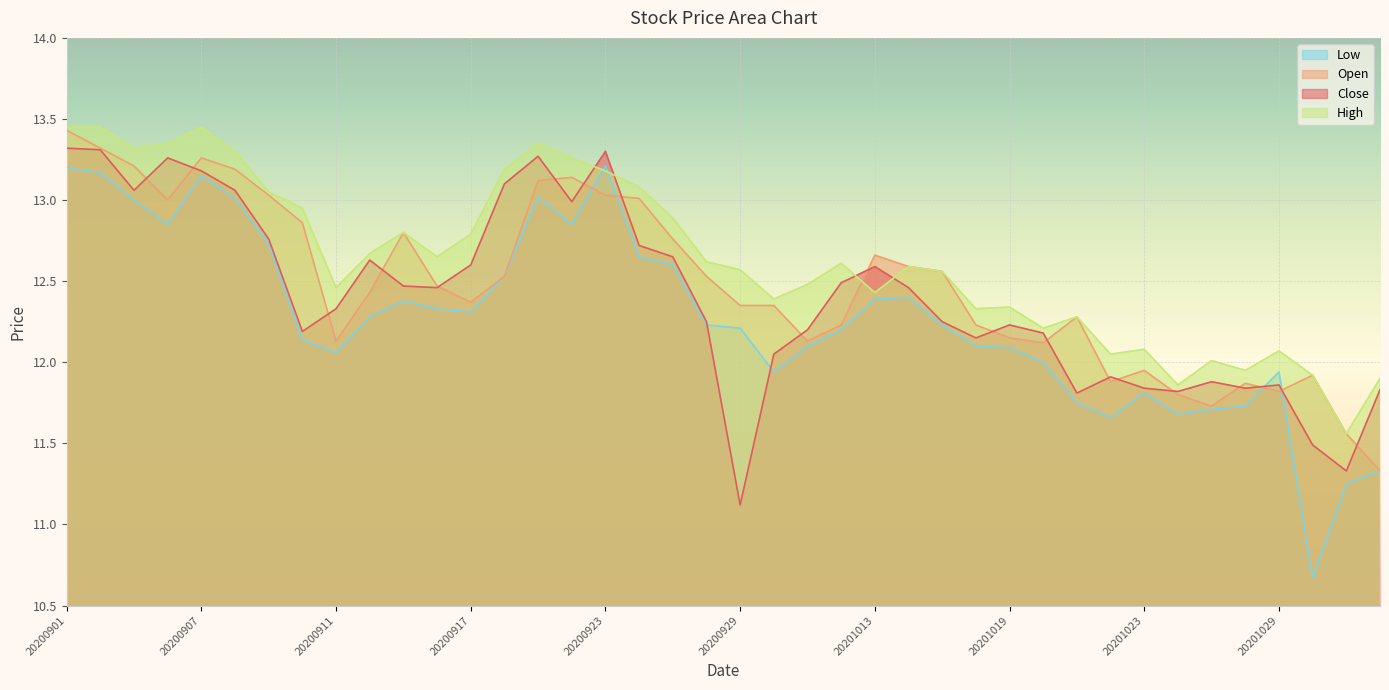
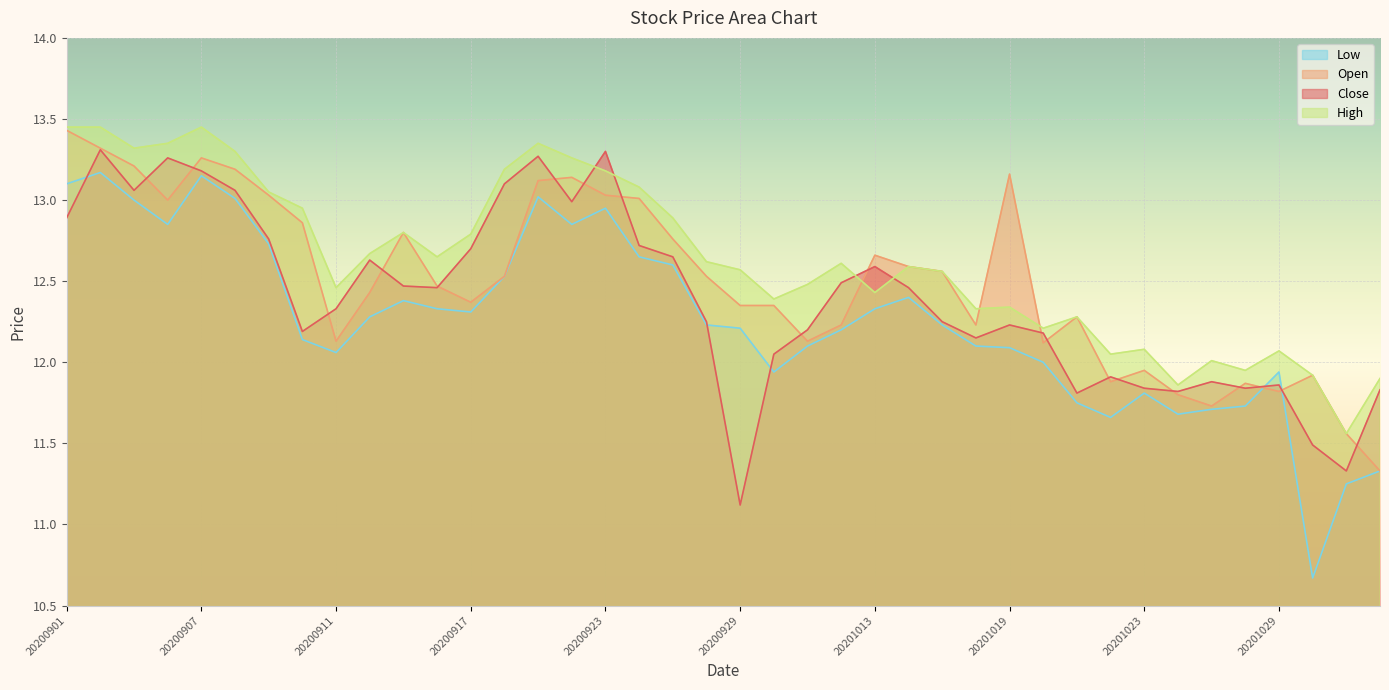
  {
    "Low": {
-     "20200901": 13.2,
+     "20200901": 13.1,
      "20200907": 13.15,
      "20200911": 12.06,
      "20200917": 12.31,
-     "20200923": 13.21,
+     "20200923": 12.95,
      "20200929": 12.21,
-     "20201013": 12.39,
+     "20201013": 12.33,
      "20201019": 12.09,
      "20201023": 11.81,
      "20201029": 11.94
    },
    "Open": {
      "20200901": 13.43,
      "20200907": 13.26,
      "20200911": 12.13,
      "20200917": 12.37,
      "20200923": 13.03,
      "20200929": 12.35,
      "20201013": 12.66,
-     "20201019": 12.15,
+     "20201019": 13.16,
      "20201023": 11.95,
      "20201029": 11.82
    },
    "Close": {
-     "20200901": 13.32,
+     "20200901": 12.89,
      "20200907": 13.18,
      "20200911": 12.33,
-     "20200917": 12.6,
+     "20200917": 12.7,
      "20200923": 13.30,
      "20200929": 11.12,
      "20201013": 12.59,
      "20201019": 12.23,
      "20201023": 11.84,
      "20201029": 11.86
    },
    "High": {
      "20200901": 13.45,
      "20200907": 13.45,
      "20200911": 12.46,
      "20200917": 12.79,
      "20200923": 13.18,
      "20200929": 12.57,
      "20201013": 12.43,
      "20201019": 12.34,
      "20201023": 12.08,
      "20201029": 12.07
    }
  }
